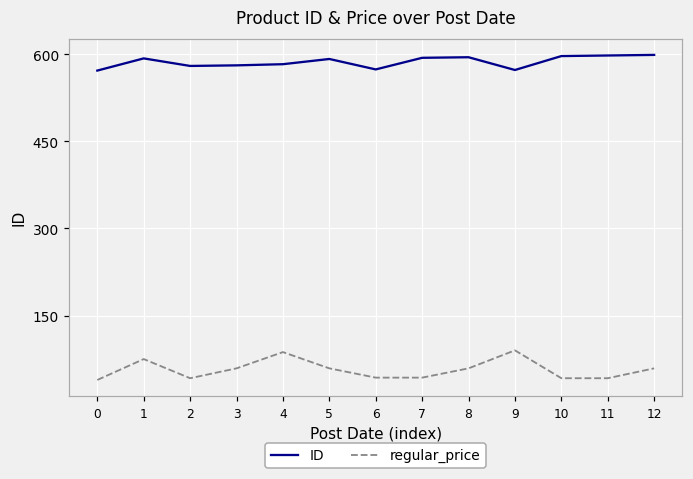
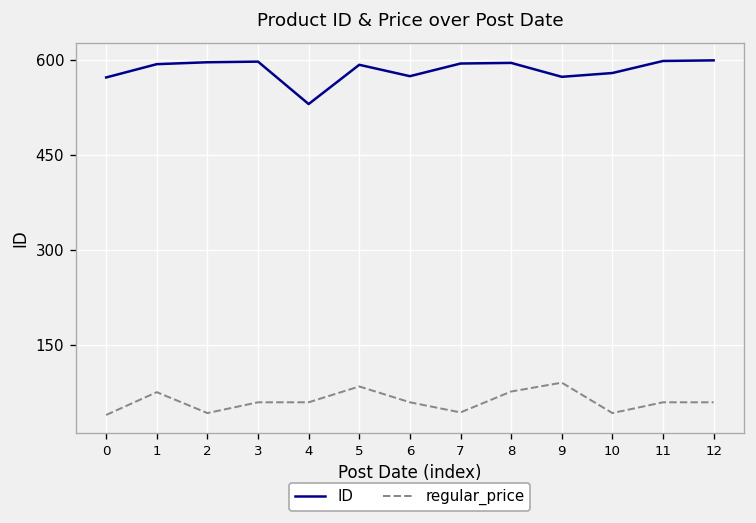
  {
    "ID": {
      "0": 570,
      "1": 590,
-     "2": 580,
-     "3": 580,
-     "4": 580,
+     "2": 600,
+     "3": 600,
+     "4": 530,
      "5": 590,
      "6": 570,
      "7": 590,
      "8": 600,
      "9": 570,
-     "10": 600,
+     "10": 580,
      "11": 600,
      "12": 600
    },
    "regular_price": {
      "0": 40,
      "1": 80,
      "2": 40,
      "3": 60,
-     "4": 90,
-     "5": 60,
-     "6": 40,
+     "4": 60,
+     "5": 80,
+     "6": 60,
      "7": 40,
-     "8": 60,
+     "8": 80,
      "9": 90,
      "10": 40,
-     "11": 40,
+     "11": 60,
      "12": 60
    }
  }
